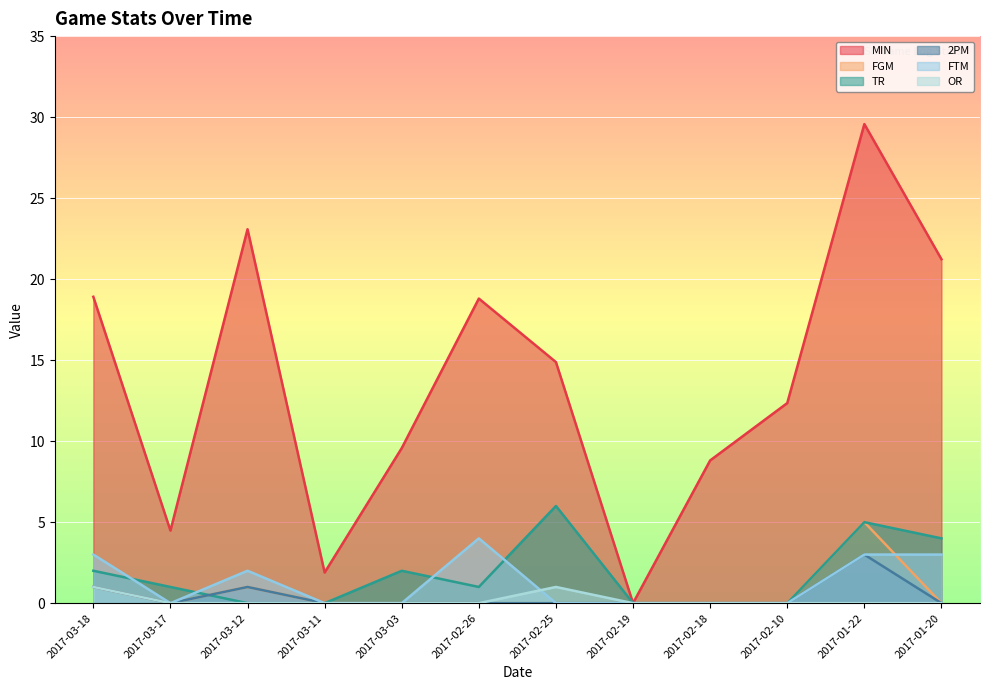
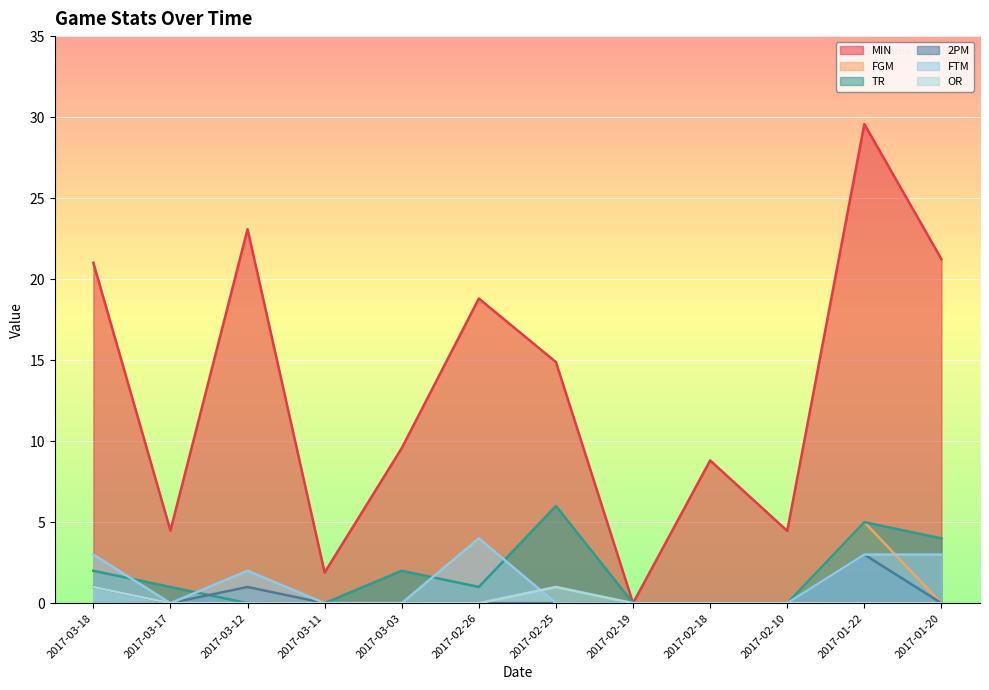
  {
    "MIN": {
-     "2017-03-18": 18.9,
+     "2017-03-18": 21.0,
      "2017-03-17": 4.5,
      "2017-03-12": 23.1,
      "2017-03-11": 1.9,
      "2017-03-03": 9.6,
      "2017-02-26": 18.8,
      "2017-02-25": 14.9,
      "2017-02-18": 8.8,
-     "2017-02-10": 12.4,
+     "2017-02-10": 4.5,
      "2017-01-22": 29.6,
      "2017-01-20": 21.2
    }
  }
